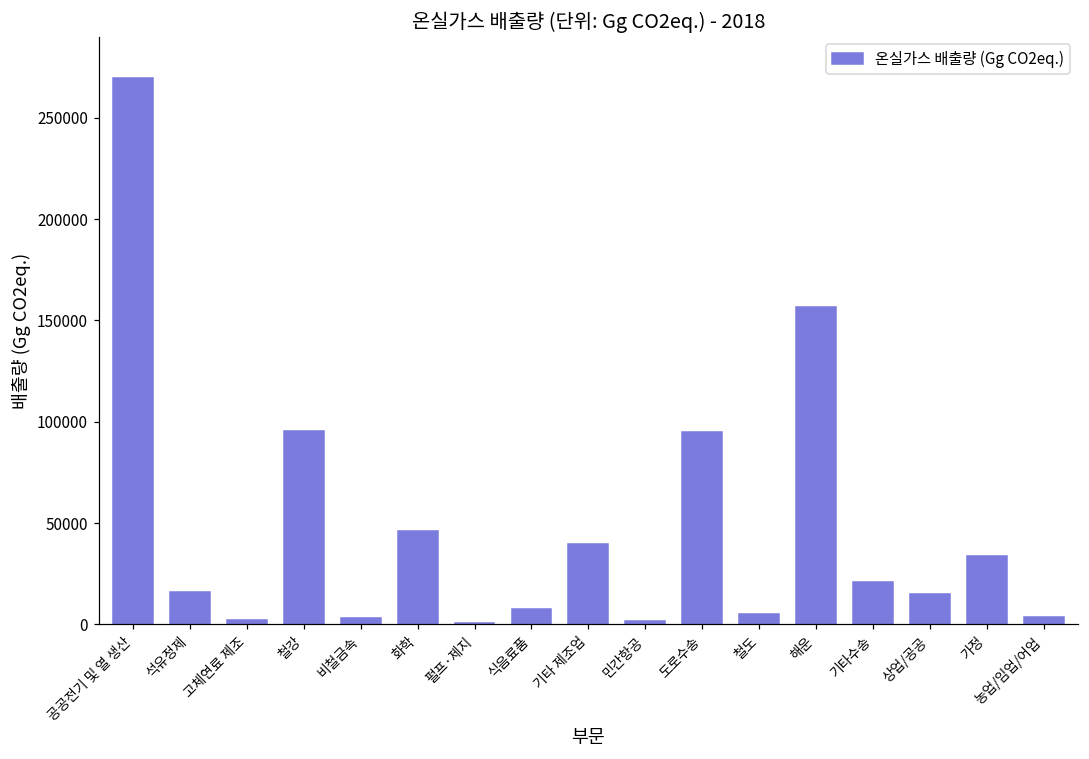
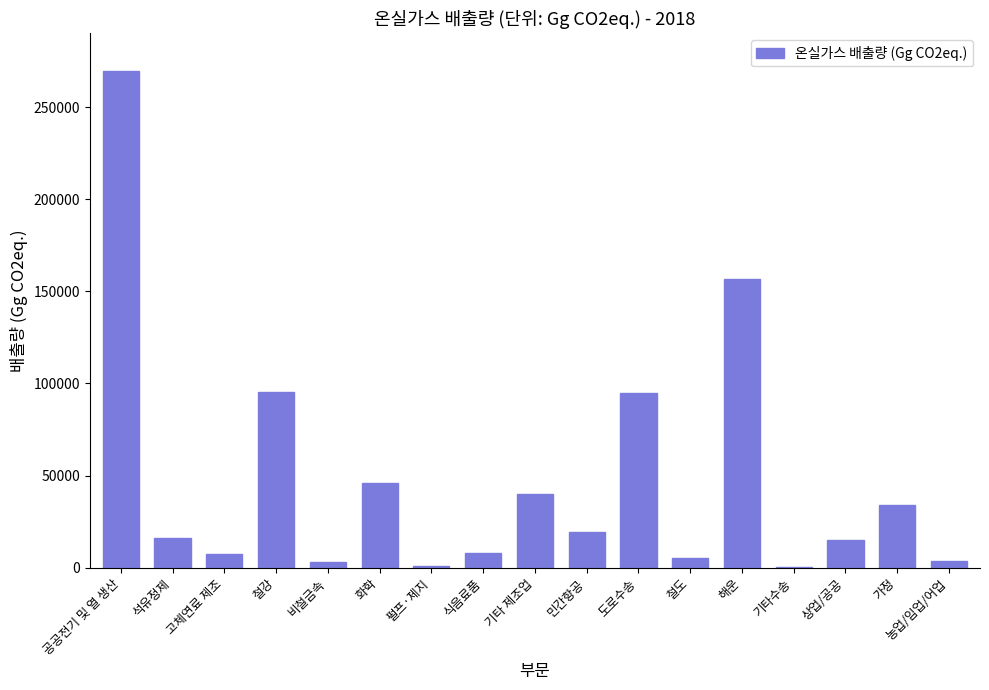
  {
    "공공전기 및 열 생산": 270000,
    "석유정제": 16000,
-   "고체연료 제조": 2000,
+   "고체연료 제조": 7000,
    "철강": 95000,
    "비철금속": 3000,
    "화학": 46000,
    "식음료품": 8000,
    "기타 제조업": 40000,
-   "민간항공": 2000,
+   "민간항공": 19000,
    "도로수송": 95000,
    "철도": 5000,
    "해운": 157000,
-   "기타수송": 21000,
+   "기타수송": 0,
    "상업/공공": 15000,
    "가정": 34000,
    "농업/임업/어업": 4000
  }
